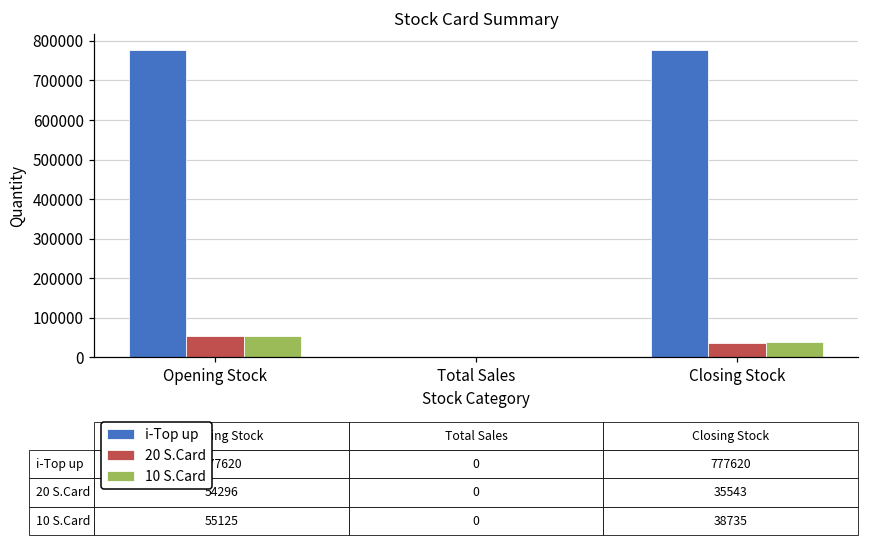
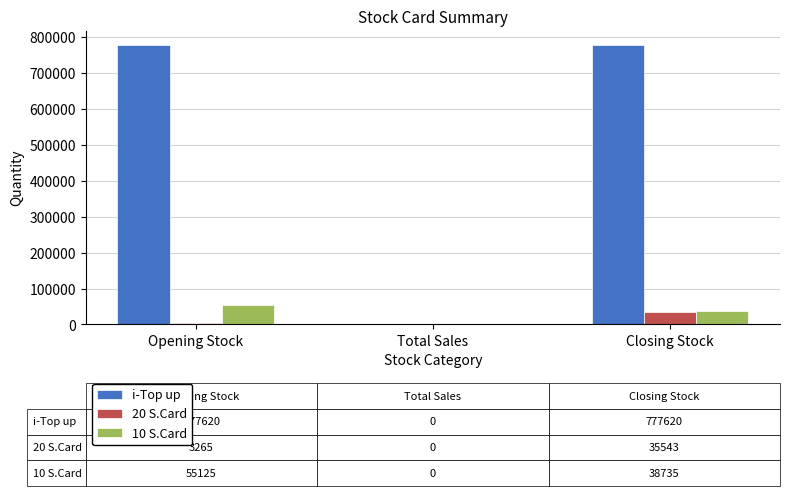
  {
    "i-Top up": {
      "Opening Stock": 780000,
      "Total Sales": 0,
      "Closing Stock": 780000
    },
    "20 S.Card": {
-     "Opening Stock": 54296
+     "Opening Stock": 3265
    },
    "10 S.Card": {
      "Opening Stock": 60000,
      "Total Sales": 0,
      "Closing Stock": 40000
    }
  }
